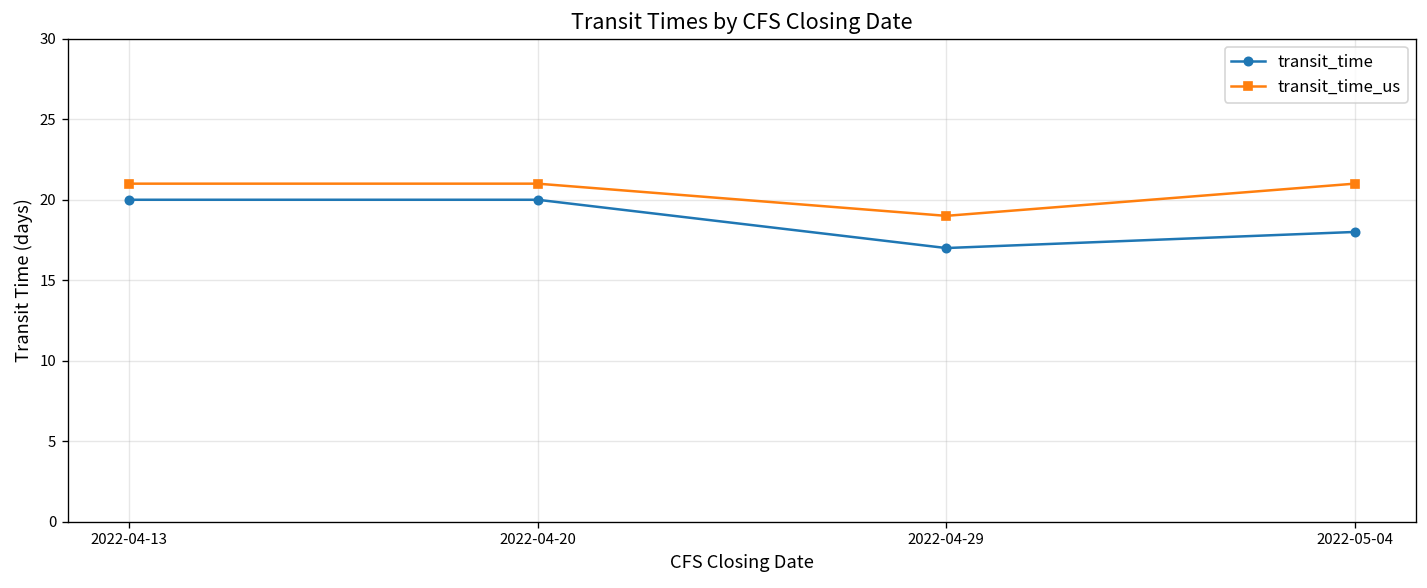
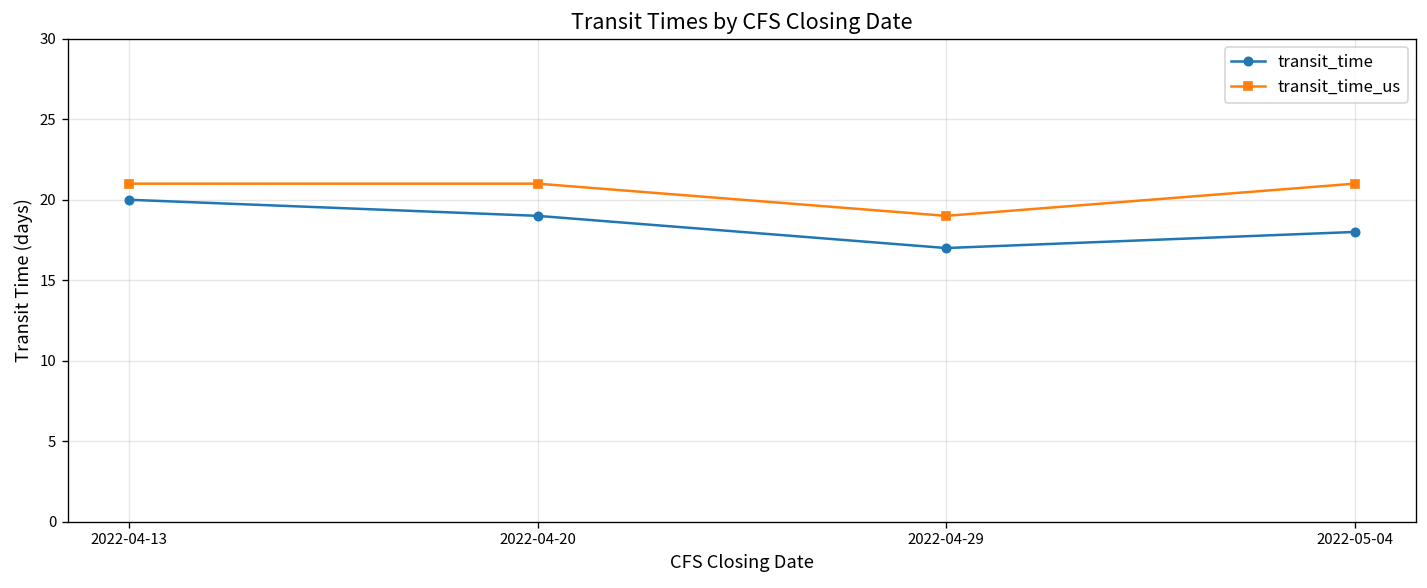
  {
    "transit_time": {
      "2022-04-13": 20,
-     "2022-04-20": 20,
+     "2022-04-20": 19,
      "2022-04-29": 17,
      "2022-05-04": 18
    },
    "transit_time_us": {
      "2022-04-13": 21,
      "2022-04-20": 21,
      "2022-04-29": 19,
      "2022-05-04": 21
    }
  }
